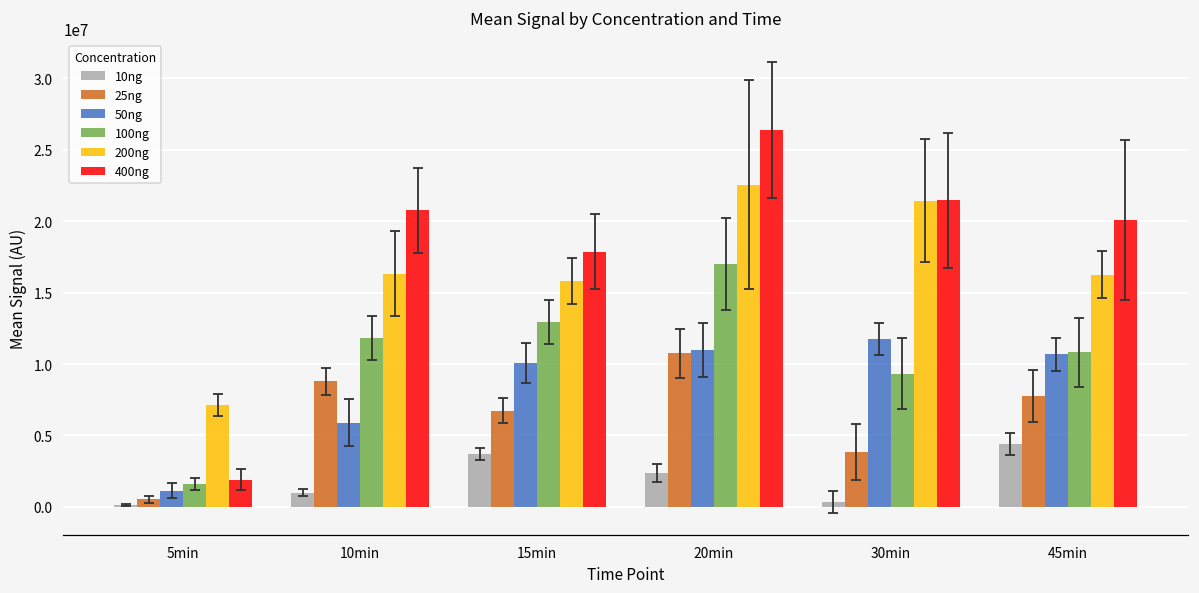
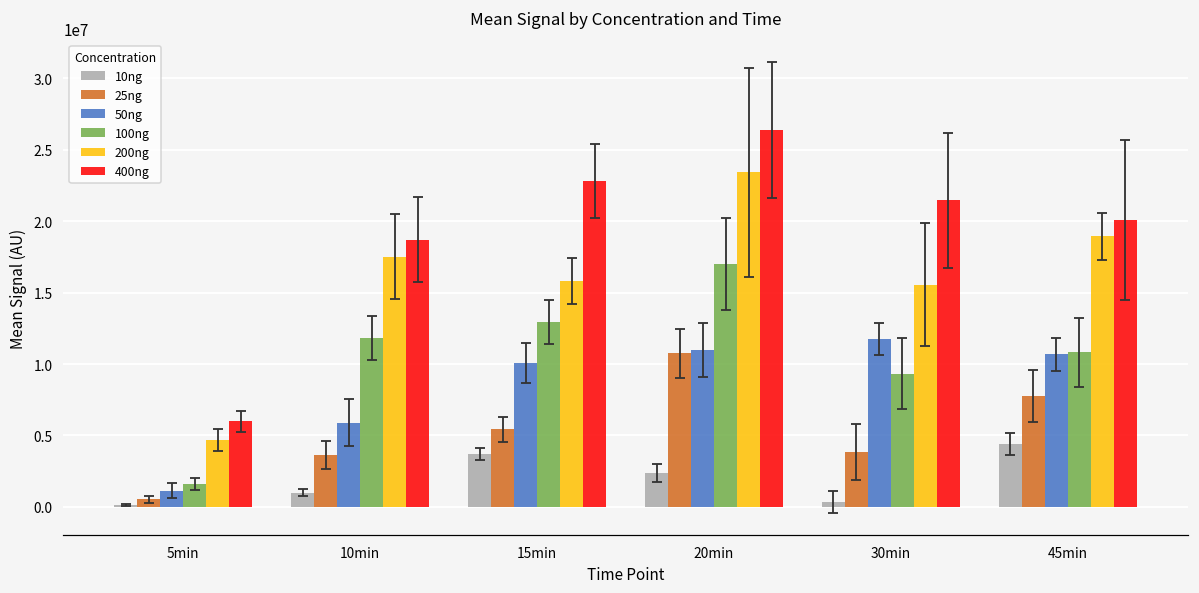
  {
    "10ng": {
      "10min": 1000000,
      "15min": 3700000,
      "20min": 2400000,
      "30min": 400000,
      "45min": 4400000
    },
    "25ng": {
      "5min": 500000,
-     "10min": 8800000,
-     "15min": 6700000,
+     "10min": 3600000,
+     "15min": 5400000,
      "20min": 10700000,
      "30min": 3900000,
      "45min": 7700000
    },
    "100ng": {
      "5min": 1600000,
      "10min": 11800000,
      "15min": 12900000,
      "20min": 17000000,
      "30min": 9300000,
      "45min": 10800000
    },
    "200ng": {
-     "5min": 7100000,
-     "10min": 16300000,
+     "5min": 4700000,
+     "10min": 17500000,
      "15min": 15800000,
-     "20min": 22600000,
-     "30min": 21400000,
-     "45min": 16300000
+     "20min": 23400000,
+     "30min": 15500000,
+     "45min": 19000000
    },
    "400ng": {
-     "5min": 1900000,
-     "10min": 20800000,
-     "15min": 17900000,
+     "5min": 6000000,
+     "10min": 18700000,
+     "15min": 22800000,
      "20min": 26400000,
      "30min": 21500000,
      "45min": 20100000
    }
  }
